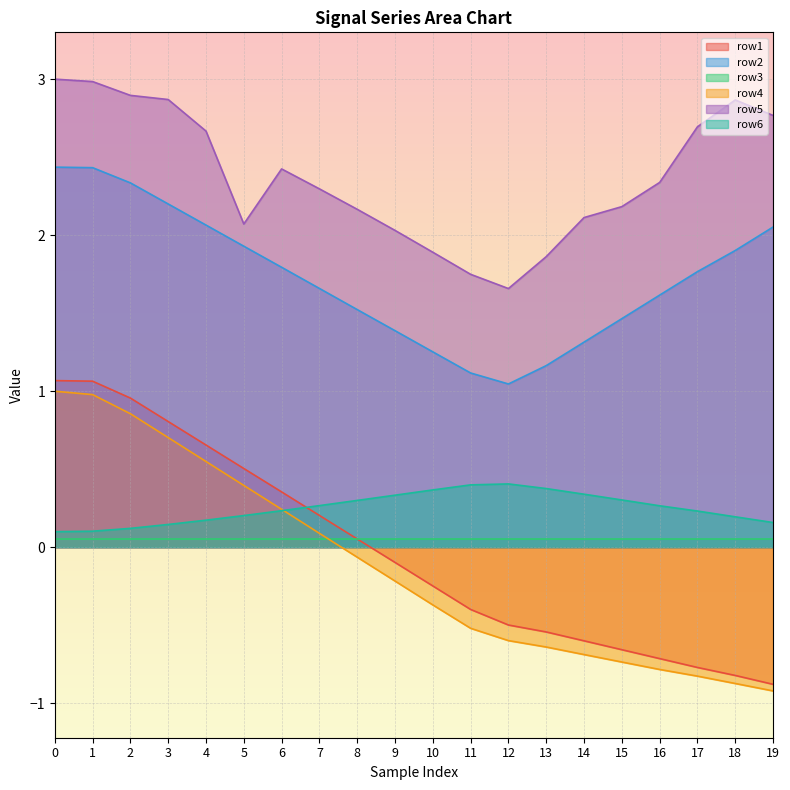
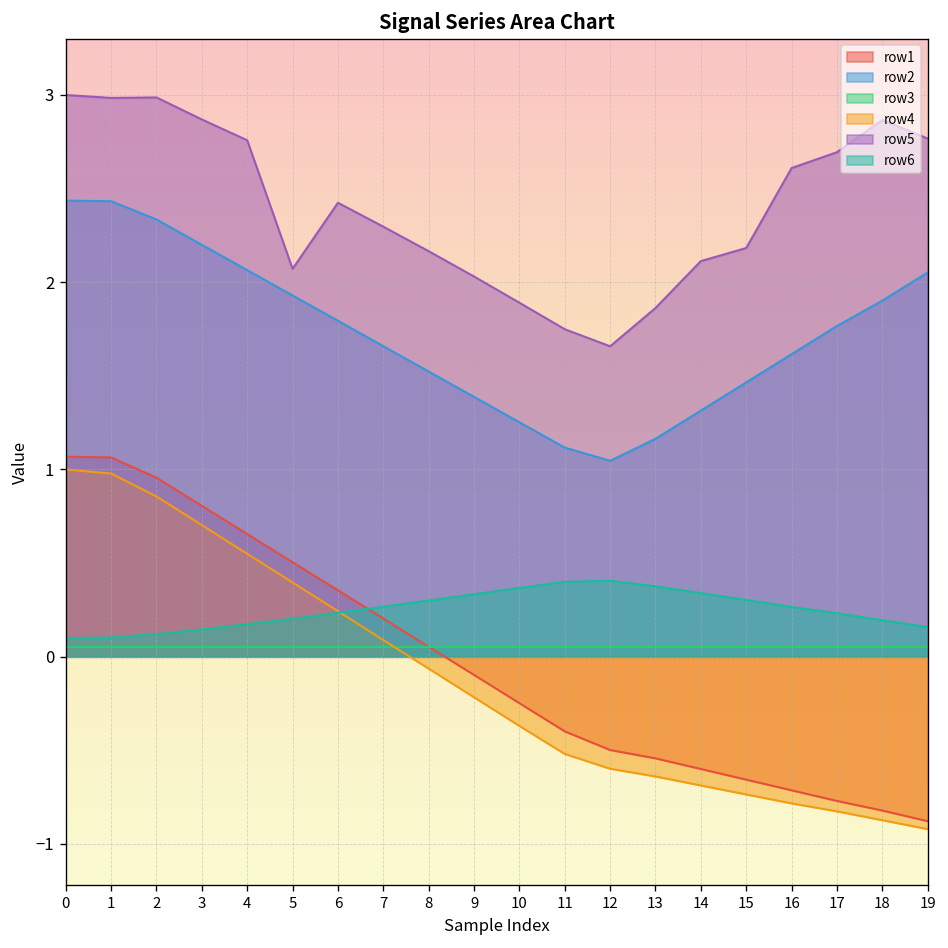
  {
    "row5": {
      "0": 3.00,
      "1": 2.98,
-     "2": 2.90,
+     "2": 2.99,
      "3": 2.87,
-     "4": 2.67,
+     "4": 2.76,
      "5": 2.07,
      "6": 2.42,
      "7": 2.30,
      "8": 2.17,
      "9": 2.03,
      "10": 1.89,
      "11": 1.75,
      "12": 1.66,
      "13": 1.86,
      "14": 2.11,
      "15": 2.18,
-     "16": 2.34,
+     "16": 2.61,
      "17": 2.69,
      "19": 2.77
    }
  }
